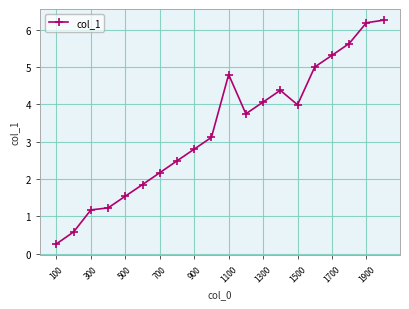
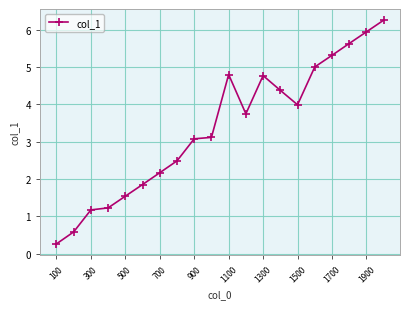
  {
    "100": 0.3,
    "300": 1.2,
    "500": 1.5,
    "700": 2.2,
-   "900": 2.8,
+   "900": 3.1,
    "1100": 4.8,
-   "1300": 4.1,
+   "1300": 4.8,
    "1500": 4.0,
    "1700": 5.3,
-   "1900": 6.2
+   "1900": 5.9
  }
